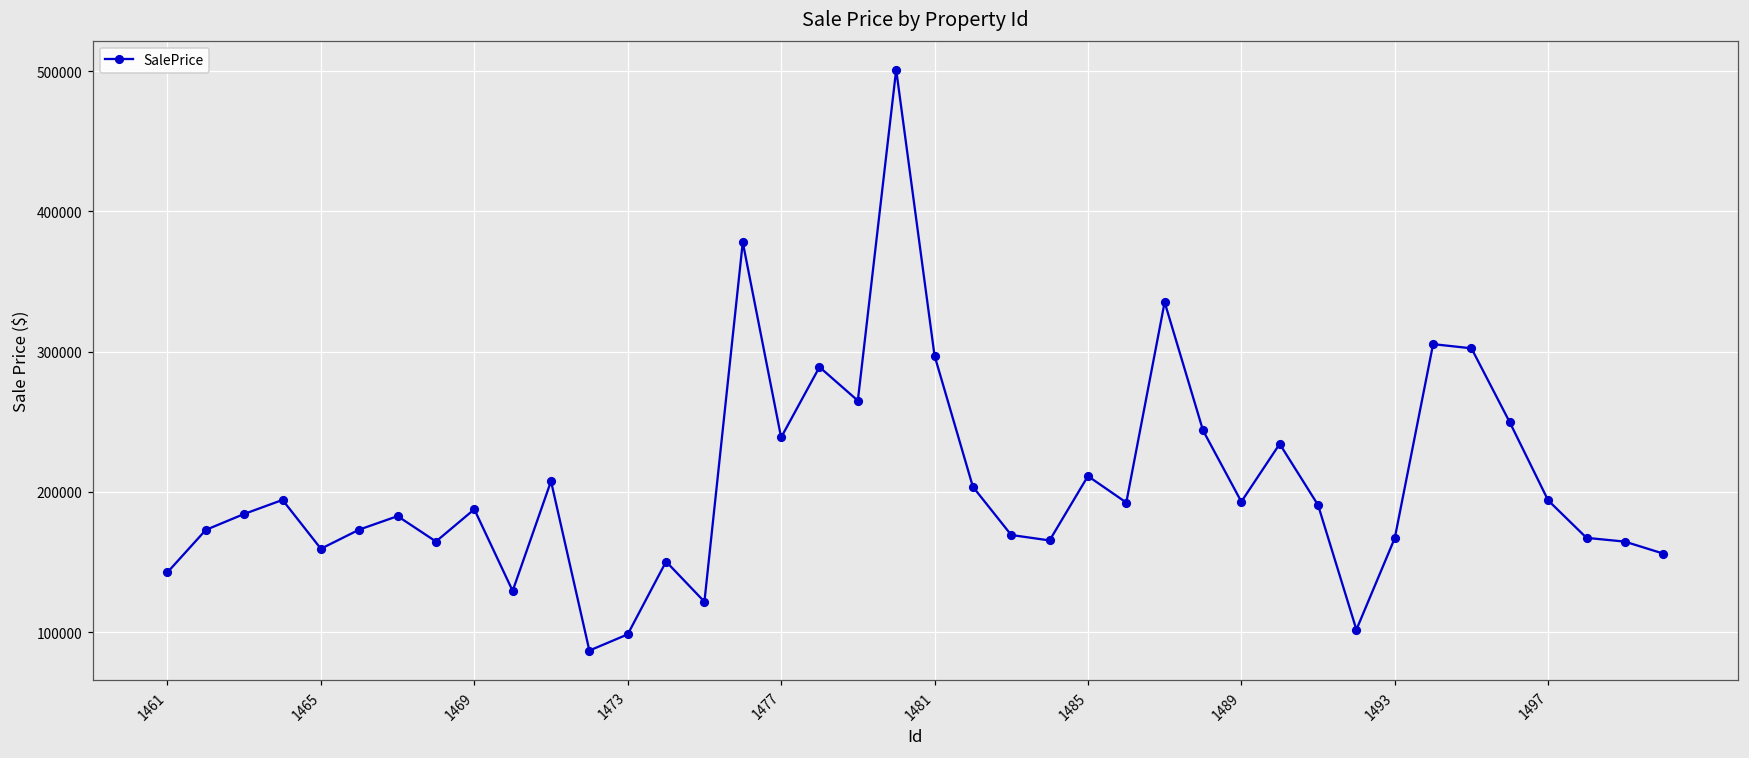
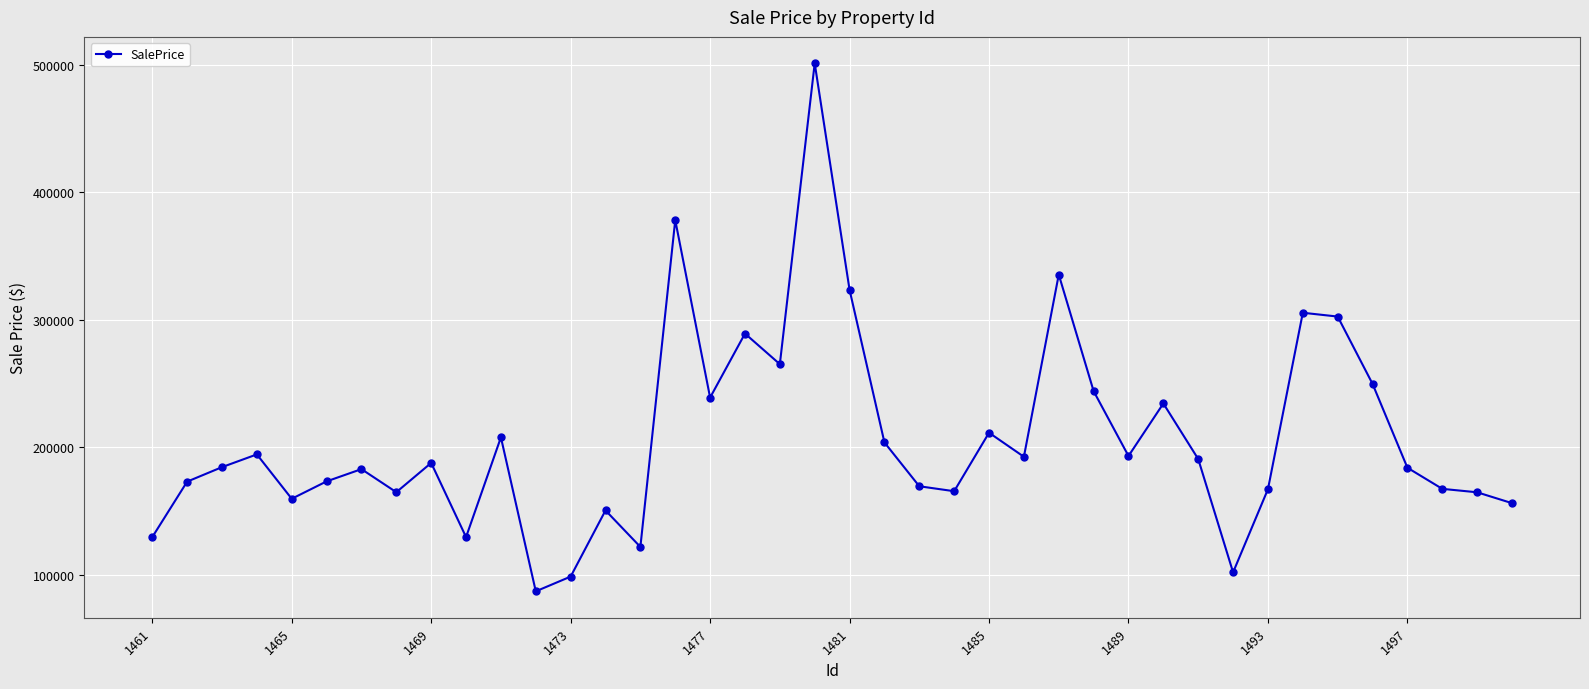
  {
-   "1461": 143000,
+   "1461": 129000,
    "1465": 159000,
    "1469": 188000,
    "1473": 98000,
    "1477": 239000,
-   "1481": 297000,
+   "1481": 323000,
    "1485": 211000,
    "1489": 193000,
    "1493": 167000,
-   "1497": 194000
+   "1497": 184000
  }
